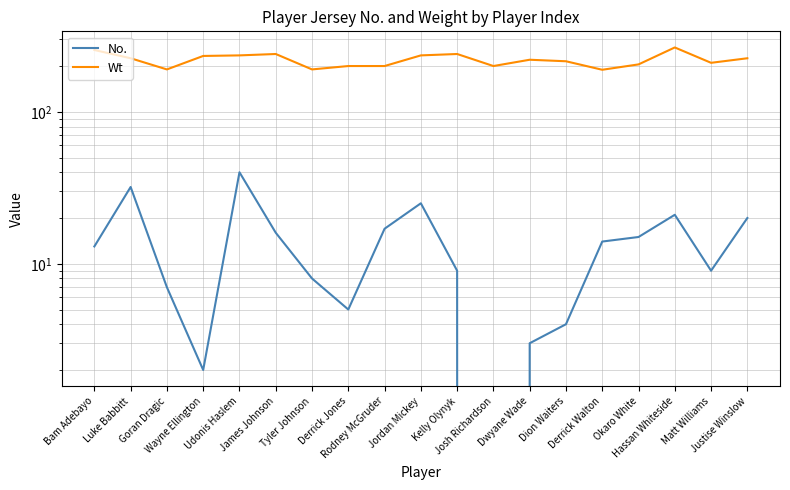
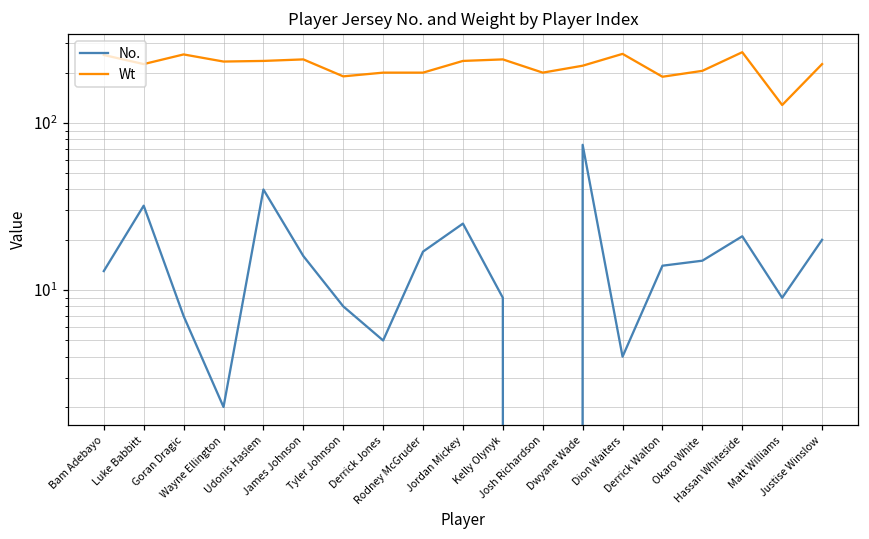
  {
    "No.": {
      "Bam Adebayo": 13,
      "Luke Babbitt": 32,
      "Goran Dragic": 7,
      "Wayne Ellington": 2,
      "Udonis Haslem": 40,
      "James Johnson": 16,
      "Tyler Johnson": 8,
      "Derrick Jones": 5,
      "Rodney McGruder": 17,
      "Jordan Mickey": 25,
      "Kelly Olynyk": 9,
-     "Dwyane Wade": 3,
+     "Dwyane Wade": 70,
      "Dion Waiters": 4,
      "Derrick Walton": 14,
      "Okaro White": 15,
      "Hassan Whiteside": 21,
      "Matt Williams": 9,
      "Justise Winslow": 20
    },
    "Wt": {
-     "Goran Dragic": 190,
+     "Goran Dragic": 260,
      "Wayne Ellington": 230,
      "Udonis Haslem": 240,
      "James Johnson": 240,
      "Tyler Johnson": 190,
      "Derrick Jones": 200,
      "Rodney McGruder": 200,
      "Jordan Mickey": 240,
      "Kelly Olynyk": 240,
      "Josh Richardson": 200,
      "Dwyane Wade": 220,
-     "Dion Waiters": 220,
+     "Dion Waiters": 260,
      "Derrick Walton": 190,
      "Okaro White": 210,
      "Hassan Whiteside": 270,
-     "Matt Williams": 210,
+     "Matt Williams": 130,
      "Justise Winslow": 230
    }
  }
